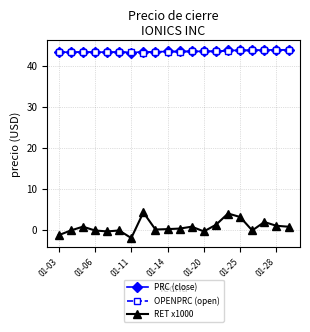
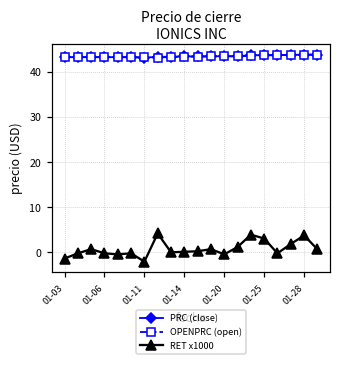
  {
    "RET x1000": {
      "01-03": -1,
      "01-06": 0,
      "01-11": -2,
      "01-14": 0,
      "01-20": 0,
      "01-25": 3,
-     "01-28": 1
+     "01-28": 4
    }
  }
